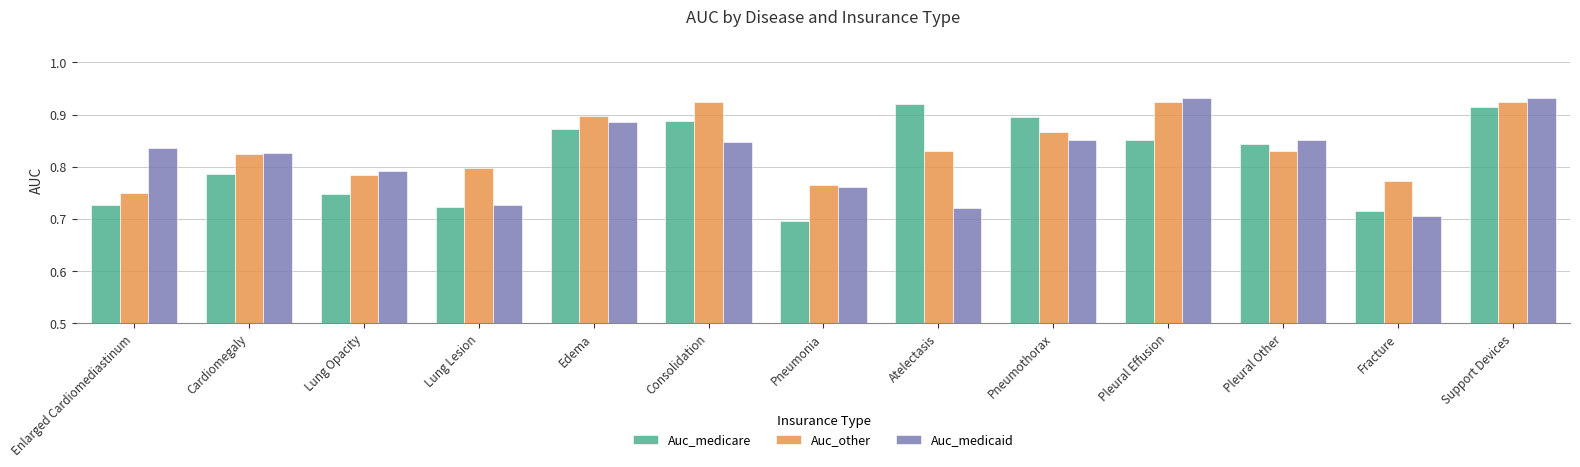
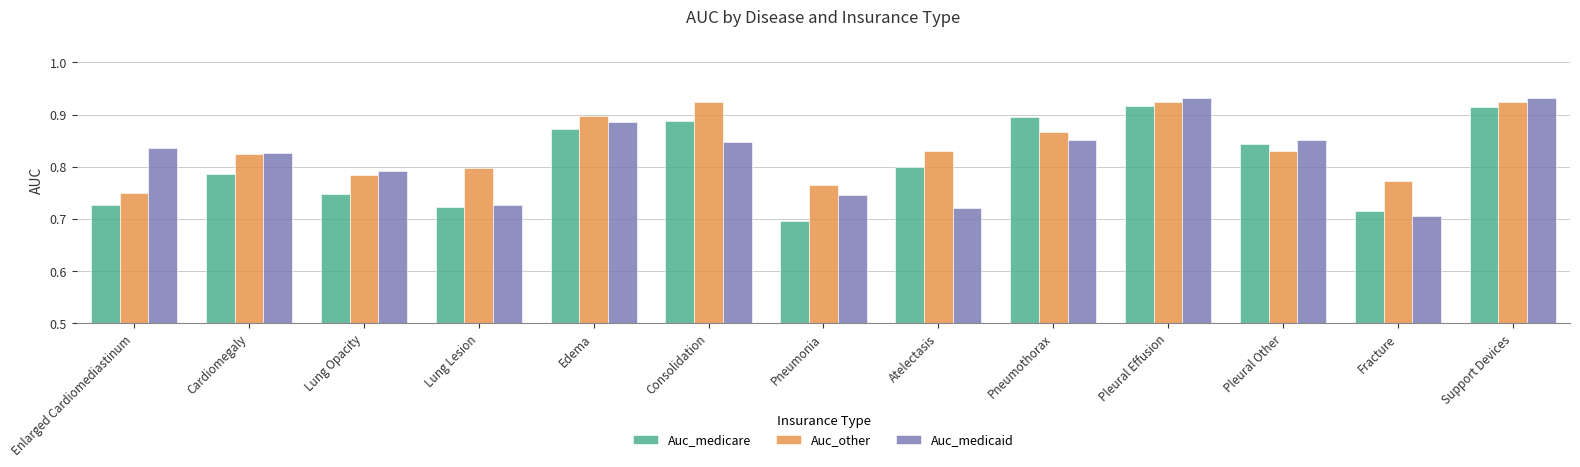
  {
    "Auc_medicare": {
      "Enlarged Cardiomediastinum": 0.73,
      "Cardiomegaly": 0.79,
      "Lung Opacity": 0.75,
      "Lung Lesion": 0.72,
      "Edema": 0.87,
      "Consolidation": 0.89,
      "Pneumonia": 0.70,
-     "Atelectasis": 0.92,
+     "Atelectasis": 0.80,
      "Pneumothorax": 0.90,
-     "Pleural Effusion": 0.85,
+     "Pleural Effusion": 0.92,
      "Pleural Other": 0.84,
      "Fracture": 0.72,
      "Support Devices": 0.92
    },
    "Auc_other": {
      "Enlarged Cardiomediastinum": 0.75,
      "Cardiomegaly": 0.83,
      "Lung Opacity": 0.78,
      "Lung Lesion": 0.80,
      "Edema": 0.90,
      "Consolidation": 0.93,
      "Pneumonia": 0.77,
      "Atelectasis": 0.83,
      "Pneumothorax": 0.87,
      "Pleural Effusion": 0.92,
      "Pleural Other": 0.83,
      "Fracture": 0.77,
      "Support Devices": 0.92
    },
    "Auc_medicaid": {
      "Enlarged Cardiomediastinum": 0.84,
      "Cardiomegaly": 0.83,
      "Lung Opacity": 0.79,
      "Lung Lesion": 0.73,
      "Edema": 0.89,
      "Consolidation": 0.85,
-     "Pneumonia": 0.76,
+     "Pneumonia": 0.75,
      "Atelectasis": 0.72,
      "Pneumothorax": 0.85,
      "Pleural Effusion": 0.93,
      "Pleural Other": 0.85,
      "Fracture": 0.71,
      "Support Devices": 0.93
    }
  }
